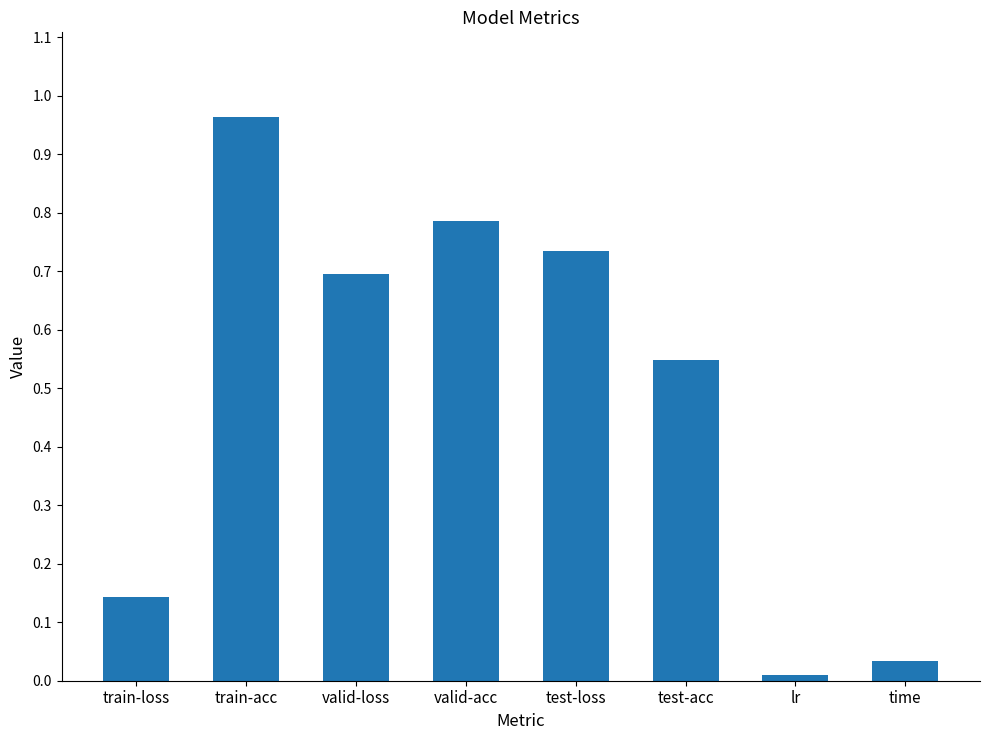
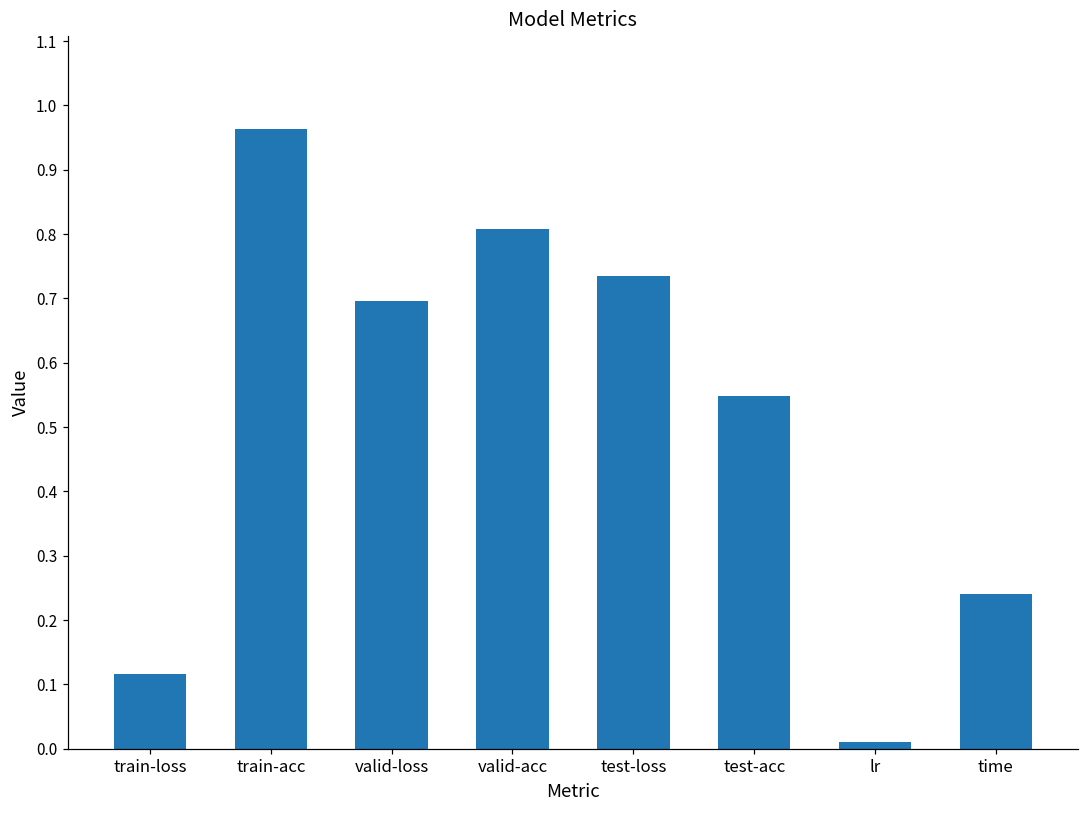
  {
-   "train-loss": 0.14,
+   "train-loss": 0.12,
    "train-acc": 0.96,
    "valid-loss": 0.70,
-   "valid-acc": 0.79,
+   "valid-acc": 0.81,
    "test-loss": 0.74,
    "test-acc": 0.55,
    "lr": 0.01,
-   "time": 0.03
+   "time": 0.24
  }
